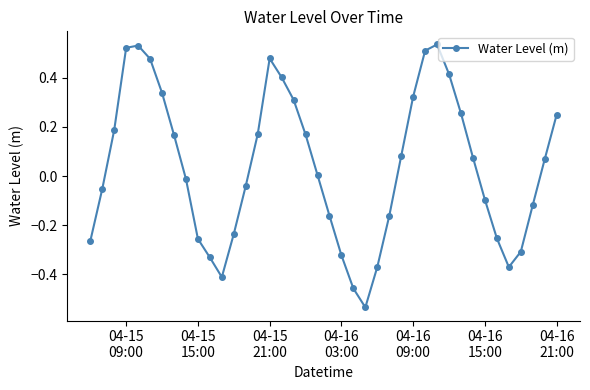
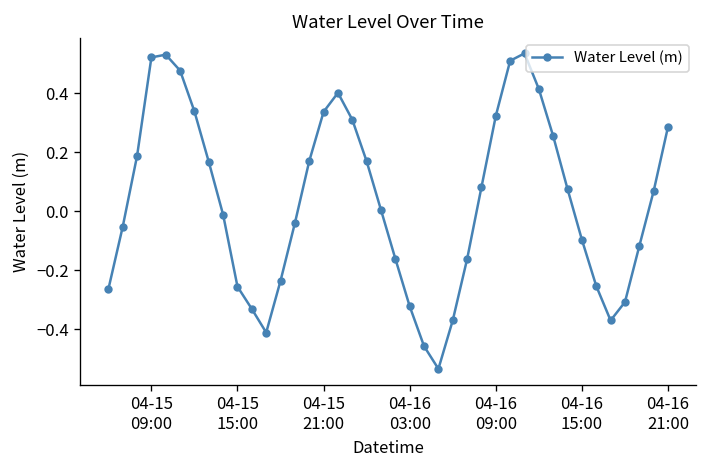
  {
    "04-15 09:00": 0.52,
    "04-15 15:00": -0.26,
-   "04-15 21:00": 0.48,
+   "04-15 21:00": 0.34,
    "04-16 03:00": -0.32,
    "04-16 09:00": 0.32,
    "04-16 15:00": -0.10,
-   "04-16 21:00": 0.25
+   "04-16 21:00": 0.29
  }
